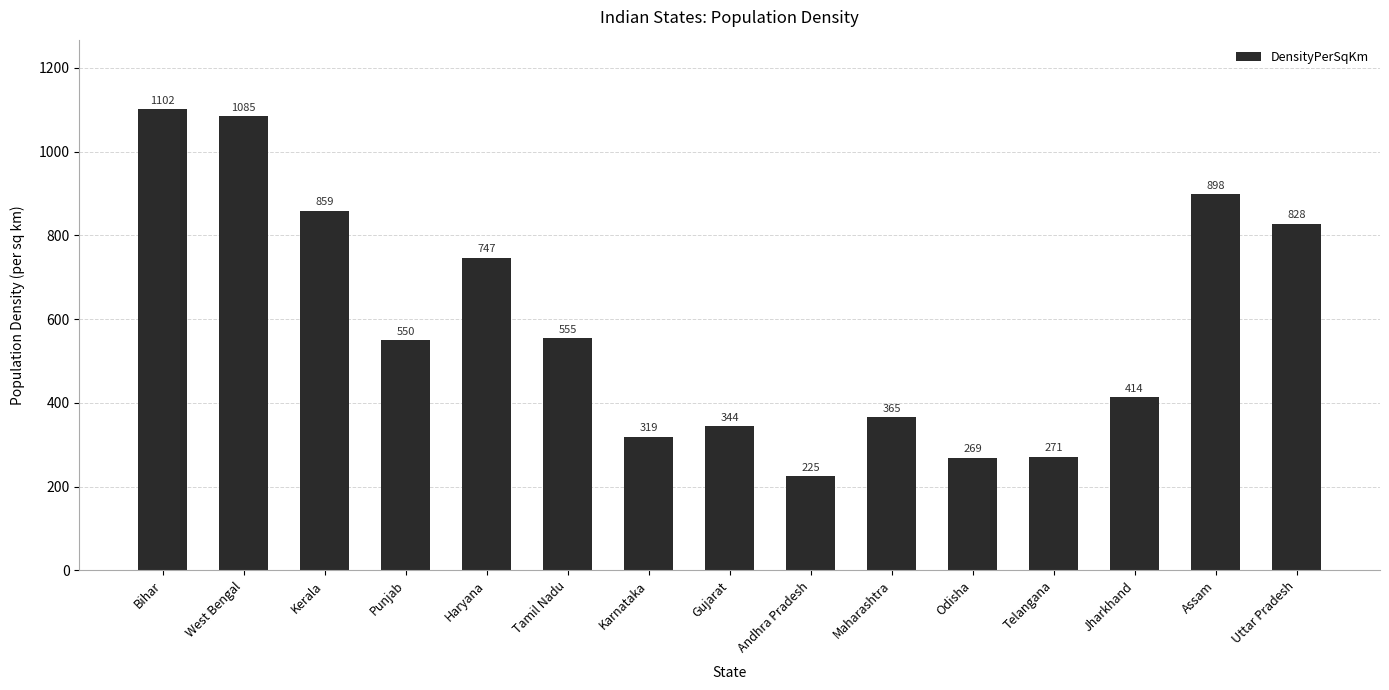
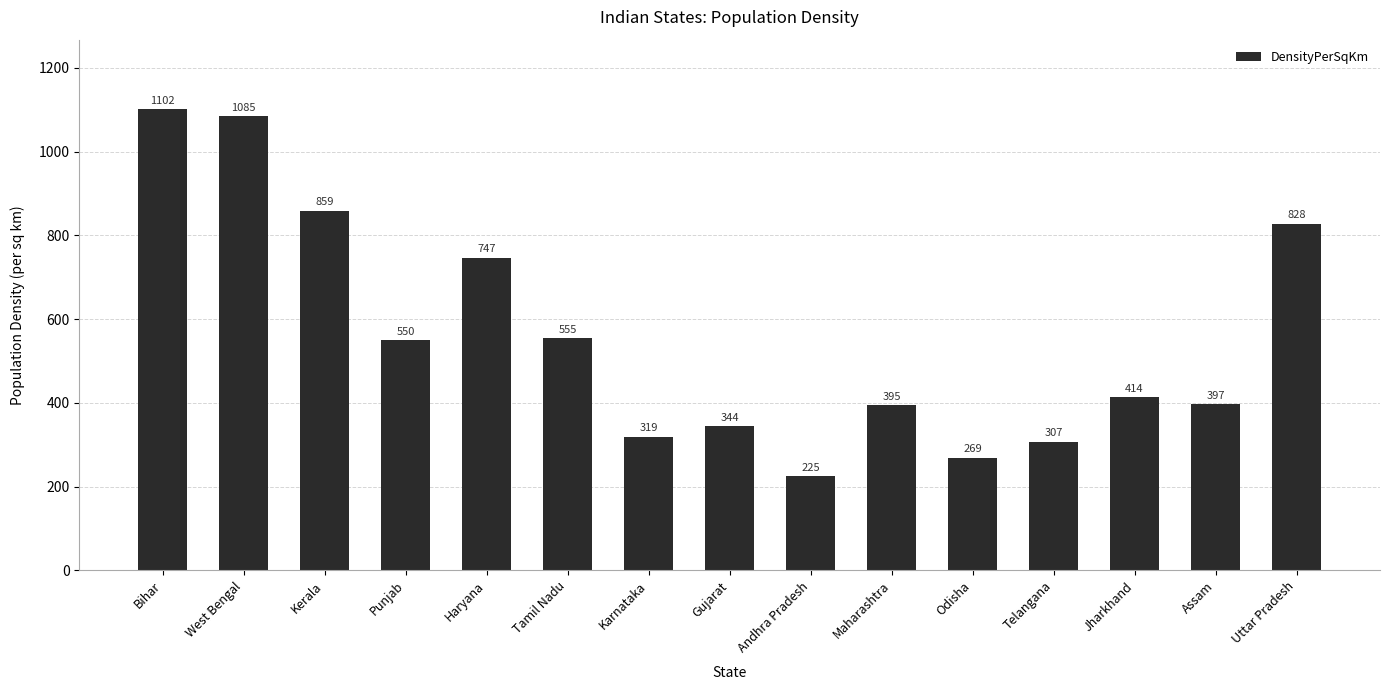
  {
    "Bihar": 1102,
    "West Bengal": 1085,
    "Kerala": 859,
    "Punjab": 550,
    "Haryana": 747,
    "Tamil Nadu": 555,
    "Karnataka": 319,
    "Gujarat": 344,
    "Andhra Pradesh": 225,
-   "Maharashtra": 365,
+   "Maharashtra": 395,
    "Odisha": 269,
-   "Telangana": 271,
+   "Telangana": 307,
    "Jharkhand": 414,
-   "Assam": 898,
+   "Assam": 397,
    "Uttar Pradesh": 828
  }
